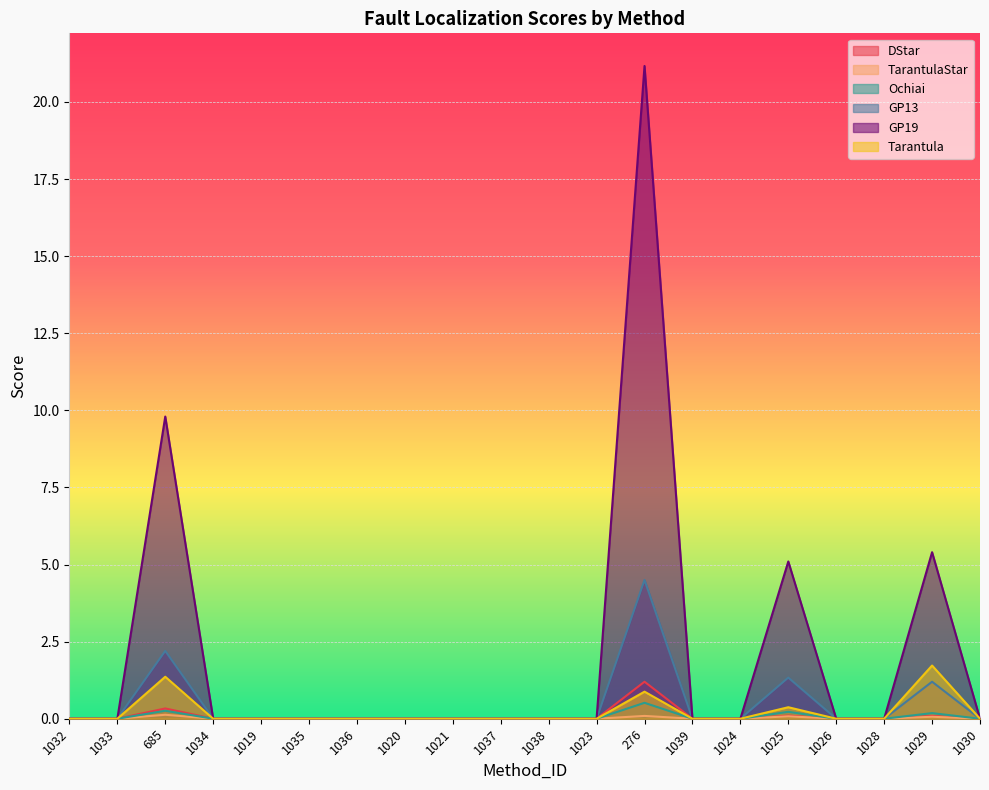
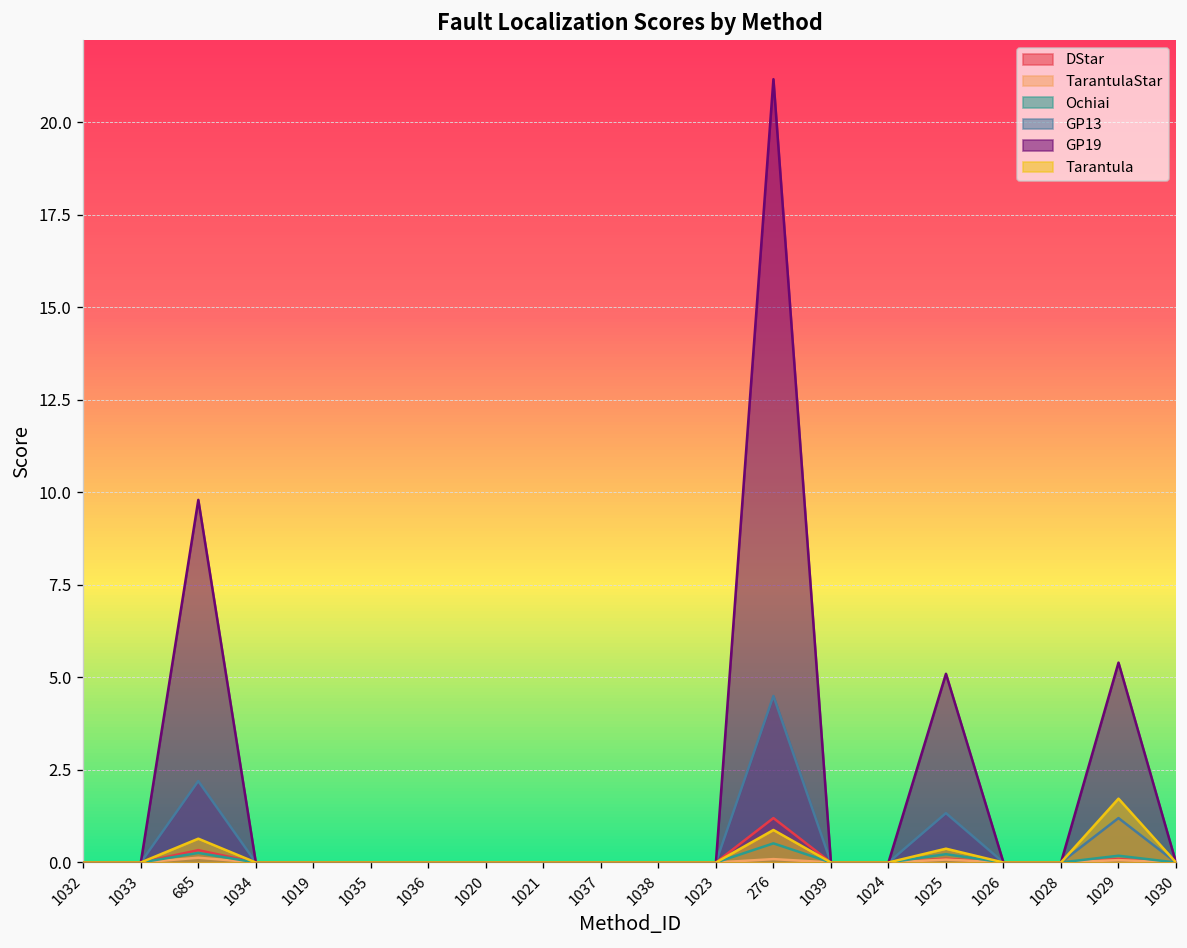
  {
    "DStar": {
      "276": 1.2
    },
    "TarantulaStar": {
      "685": 0.1,
      "276": 0.1
    },
    "GP19": {
      "685": 9.8,
      "276": 21.2,
      "1025": 5.1,
      "1029": 5.4
    },
    "Tarantula": {
-     "685": 1.4,
+     "685": 0.6,
      "276": 0.9,
      "1025": 0.4,
      "1029": 1.7
    }
  }
